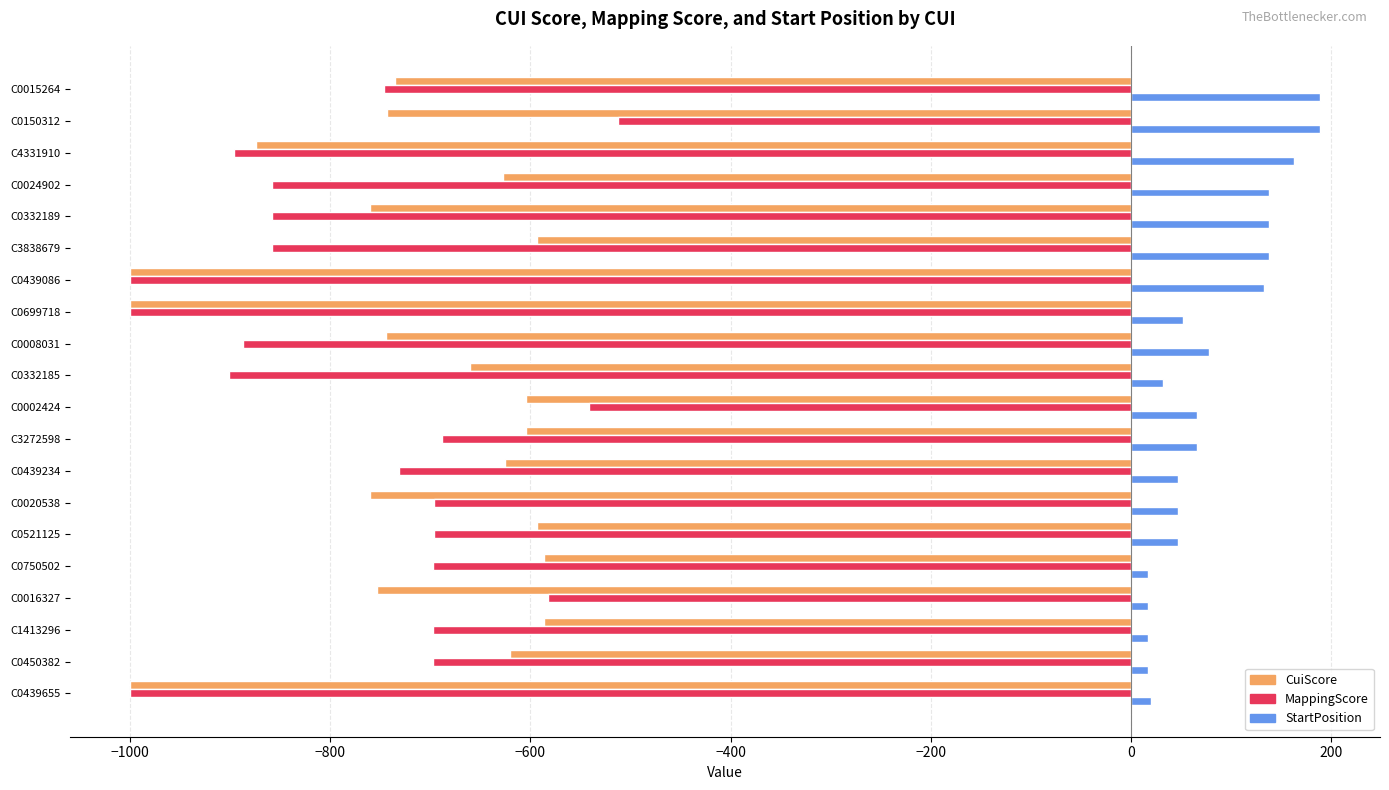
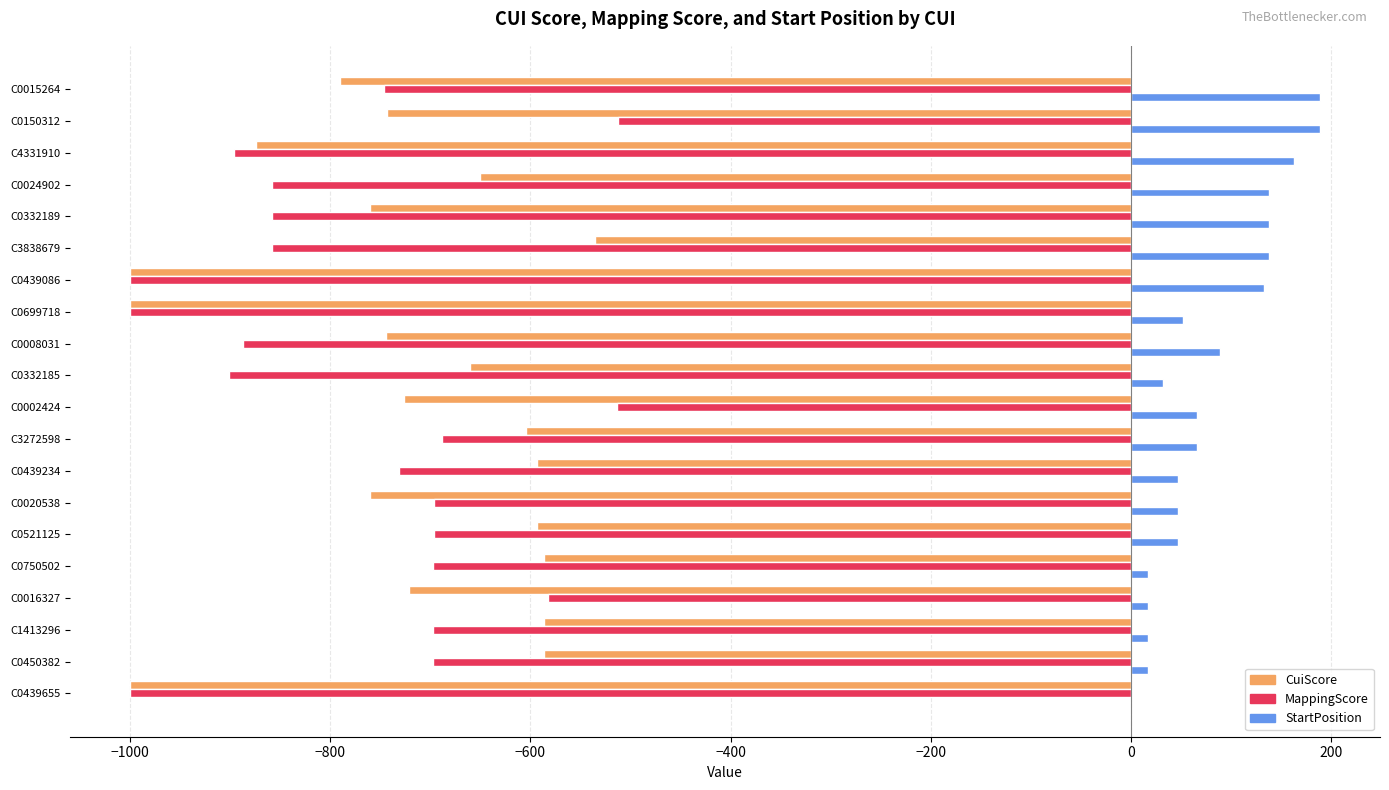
  {
    "CuiScore": {
-     "C0015264": -735,
+     "C0015264": -790,
      "C0150312": -743,
      "C4331910": -874,
-     "C0024902": -627,
+     "C0024902": -650,
      "C0332189": -760,
-     "C3838679": -593,
+     "C3838679": -535,
      "C0439086": -1000,
      "C0699718": -1000,
      "C0008031": -744,
      "C0332185": -660,
-     "C0002424": -604,
+     "C0002424": -726,
      "C3272598": -604,
-     "C0439234": -625,
+     "C0439234": -593,
      "C0020538": -760,
      "C0521125": -593,
      "C0750502": -586,
-     "C0016327": -753,
+     "C0016327": -721,
      "C1413296": -586,
-     "C0450382": -620,
+     "C0450382": -586,
      "C0439655": -1000
    },
    "MappingScore": {
      "C0015264": -746,
      "C0150312": -512,
      "C4331910": -896,
      "C0024902": -858,
      "C0332189": -858,
      "C3838679": -858,
      "C0439086": -1000,
      "C0699718": -1000,
      "C0008031": -887,
      "C0332185": -901,
-     "C0002424": -541,
+     "C0002424": -513,
      "C3272598": -688,
      "C0439234": -731,
      "C0020538": -696,
      "C0521125": -696,
      "C0750502": -697,
      "C0016327": -582,
      "C1413296": -697,
      "C0450382": -697,
      "C0439655": -1000
    },
    "StartPosition": {
      "C0015264": 189,
      "C0150312": 189,
      "C4331910": 163,
      "C0024902": 138,
      "C0332189": 138,
      "C3838679": 138,
      "C0439086": 133,
      "C0699718": 52,
-     "C0008031": 78,
+     "C0008031": 89,
      "C0332185": 32,
      "C0002424": 66,
      "C3272598": 66,
      "C0439234": 47,
      "C0020538": 47,
      "C0521125": 47,
      "C0750502": 17,
      "C0016327": 17,
      "C1413296": 17,
      "C0450382": 17,
-     "C0439655": 20
+     "C0439655": 0
    }
  }
